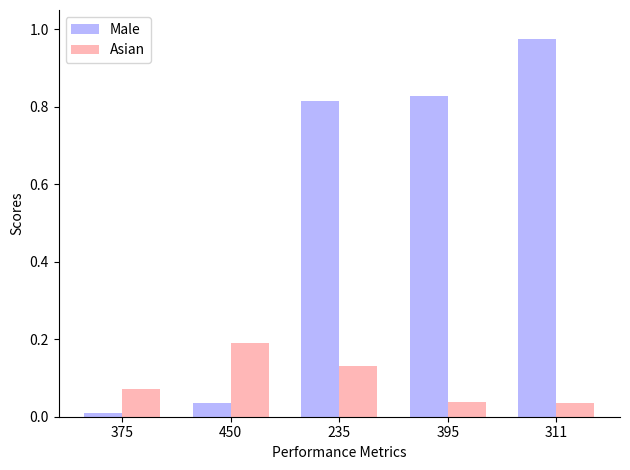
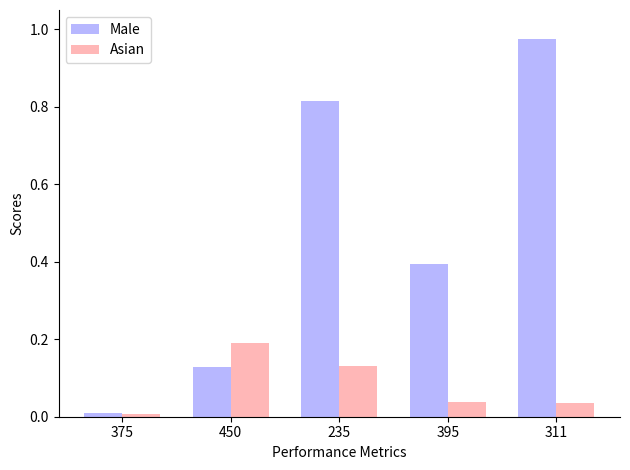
  {
    "Male": {
      "375": 0.01,
-     "450": 0.04,
+     "450": 0.13,
      "235": 0.81,
-     "395": 0.83,
+     "395": 0.39,
      "311": 0.98
    },
    "Asian": {
-     "375": 0.07,
+     "375": 0.01,
      "450": 0.19,
      "235": 0.13,
      "395": 0.04,
      "311": 0.03
    }
  }
